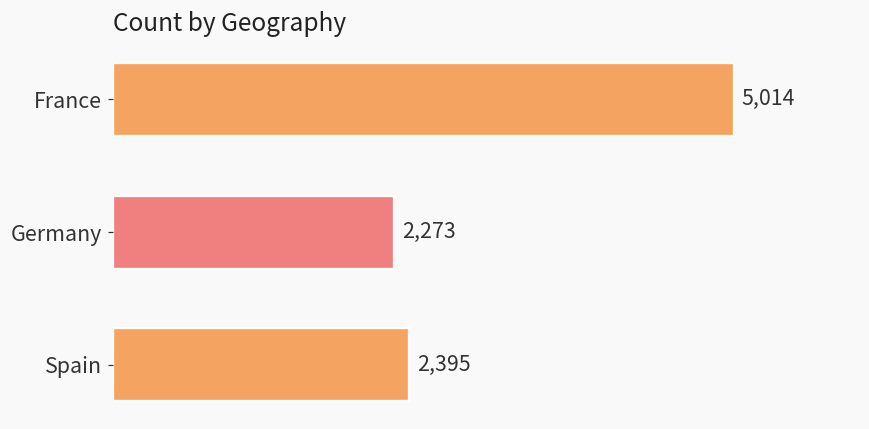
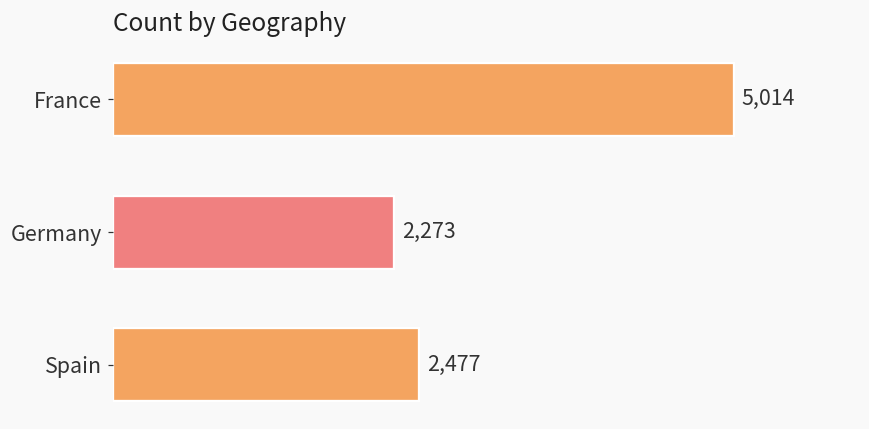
  {
    "France": "5,014",
    "Germany": "2,273",
-   "Spain": "2,395"
+   "Spain": "2,477"
  }
